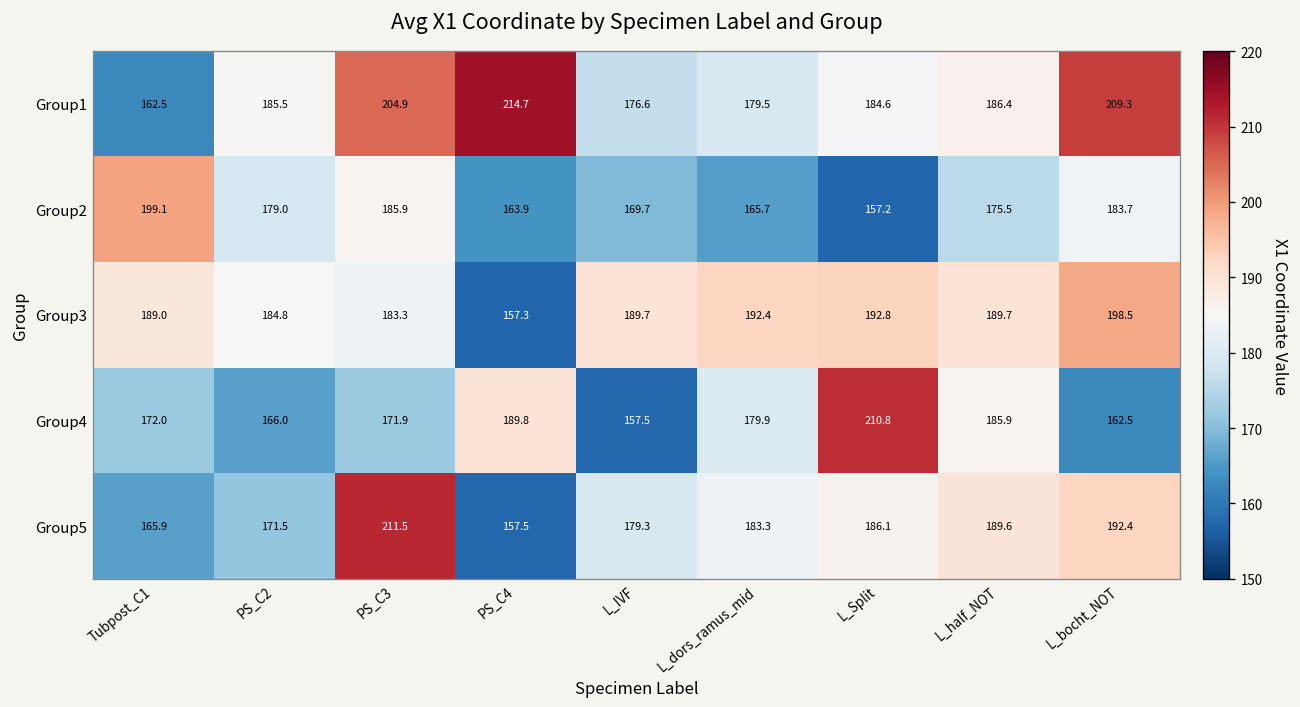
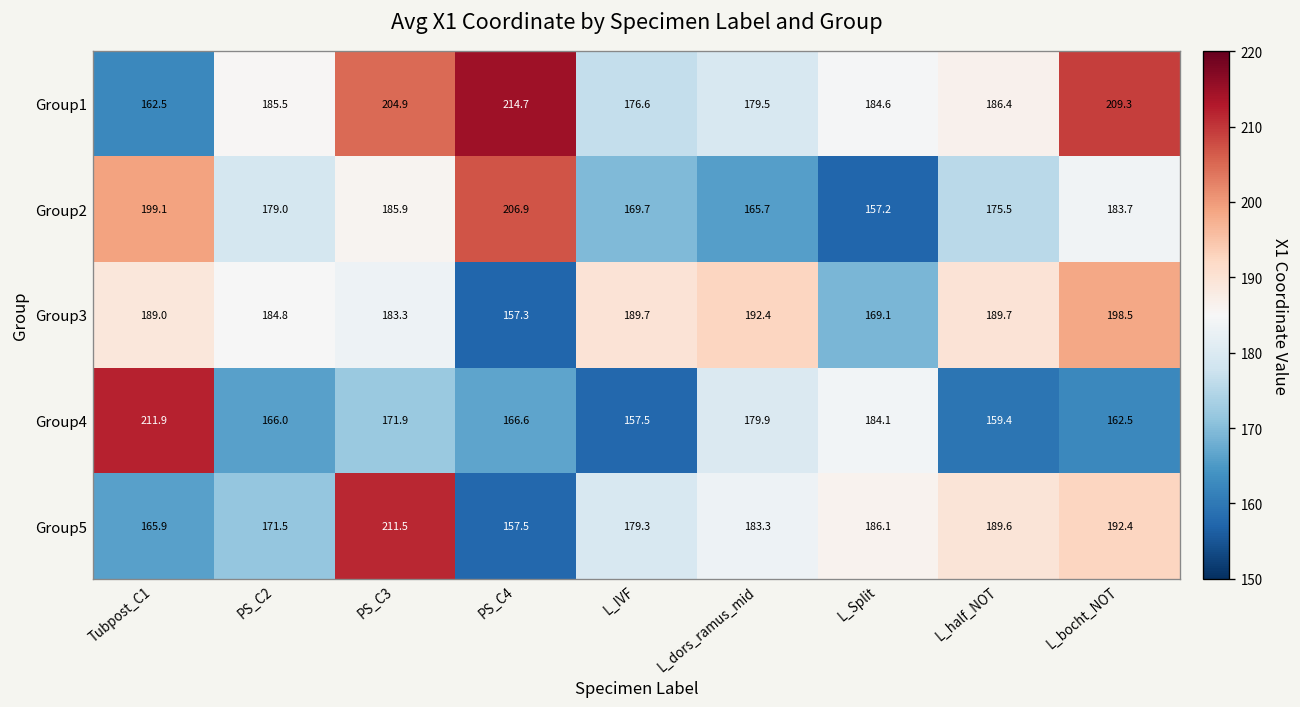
  {
    "Group1": {
      "Tubpost_C1": 162.5,
      "PS_C2": 185.5,
      "PS_C3": 204.9,
      "PS_C4": 214.7,
      "L_IVF": 176.6,
      "L_dors_ramus_mid": 179.5,
      "L_Split": 184.6,
      "L_half_NOT": 186.4,
      "L_bocht_NOT": 209.3
    },
    "Group2": {
      "Tubpost_C1": 199.1,
      "PS_C2": 179.0,
      "PS_C3": 185.9,
-     "PS_C4": 163.9,
+     "PS_C4": 206.9,
      "L_IVF": 169.7,
      "L_dors_ramus_mid": 165.7,
      "L_Split": 157.2,
      "L_half_NOT": 175.5,
      "L_bocht_NOT": 183.7
    },
    "Group3": {
      "Tubpost_C1": 189.0,
      "PS_C2": 184.8,
      "PS_C3": 183.3,
      "PS_C4": 157.3,
      "L_IVF": 189.7,
      "L_dors_ramus_mid": 192.4,
-     "L_Split": 192.8,
+     "L_Split": 169.1,
      "L_half_NOT": 189.7,
      "L_bocht_NOT": 198.5
    },
    "Group4": {
-     "Tubpost_C1": 172.0,
+     "Tubpost_C1": 211.9,
      "PS_C2": 166.0,
      "PS_C3": 171.9,
-     "PS_C4": 189.8,
+     "PS_C4": 166.6,
      "L_IVF": 157.5,
      "L_dors_ramus_mid": 179.9,
-     "L_Split": 210.8,
-     "L_half_NOT": 185.9,
+     "L_Split": 184.1,
+     "L_half_NOT": 159.4,
      "L_bocht_NOT": 162.5
    },
    "Group5": {
      "Tubpost_C1": 165.9,
      "PS_C2": 171.5,
      "PS_C3": 211.5,
      "PS_C4": 157.5,
      "L_IVF": 179.3,
      "L_dors_ramus_mid": 183.3,
      "L_Split": 186.1,
      "L_half_NOT": 189.6,
      "L_bocht_NOT": 192.4
    }
  }
